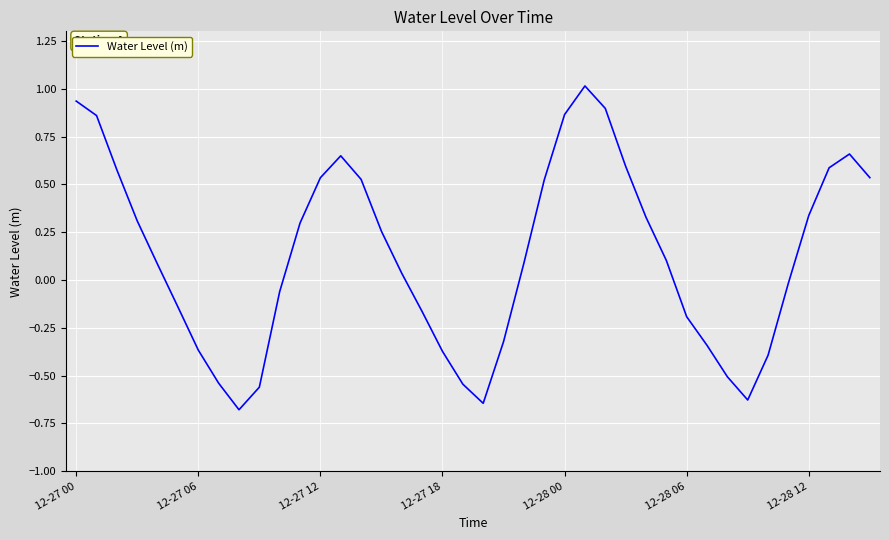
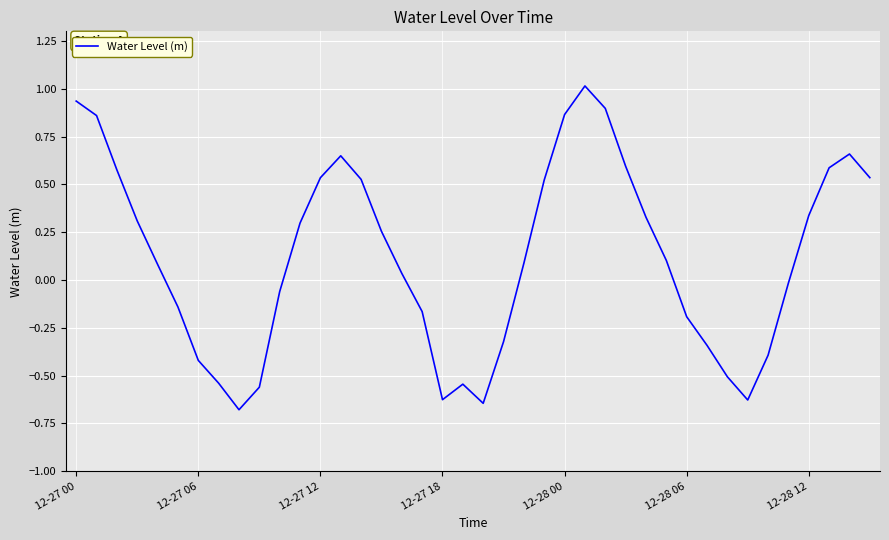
  {
    "12-27 00": 0.94,
-   "12-27 06": -0.37,
+   "12-27 06": -0.42,
    "12-27 12": 0.53,
-   "12-27 18": -0.37,
+   "12-27 18": -0.63,
    "12-28 00": 0.87,
    "12-28 06": -0.19,
    "12-28 12": 0.34
  }
